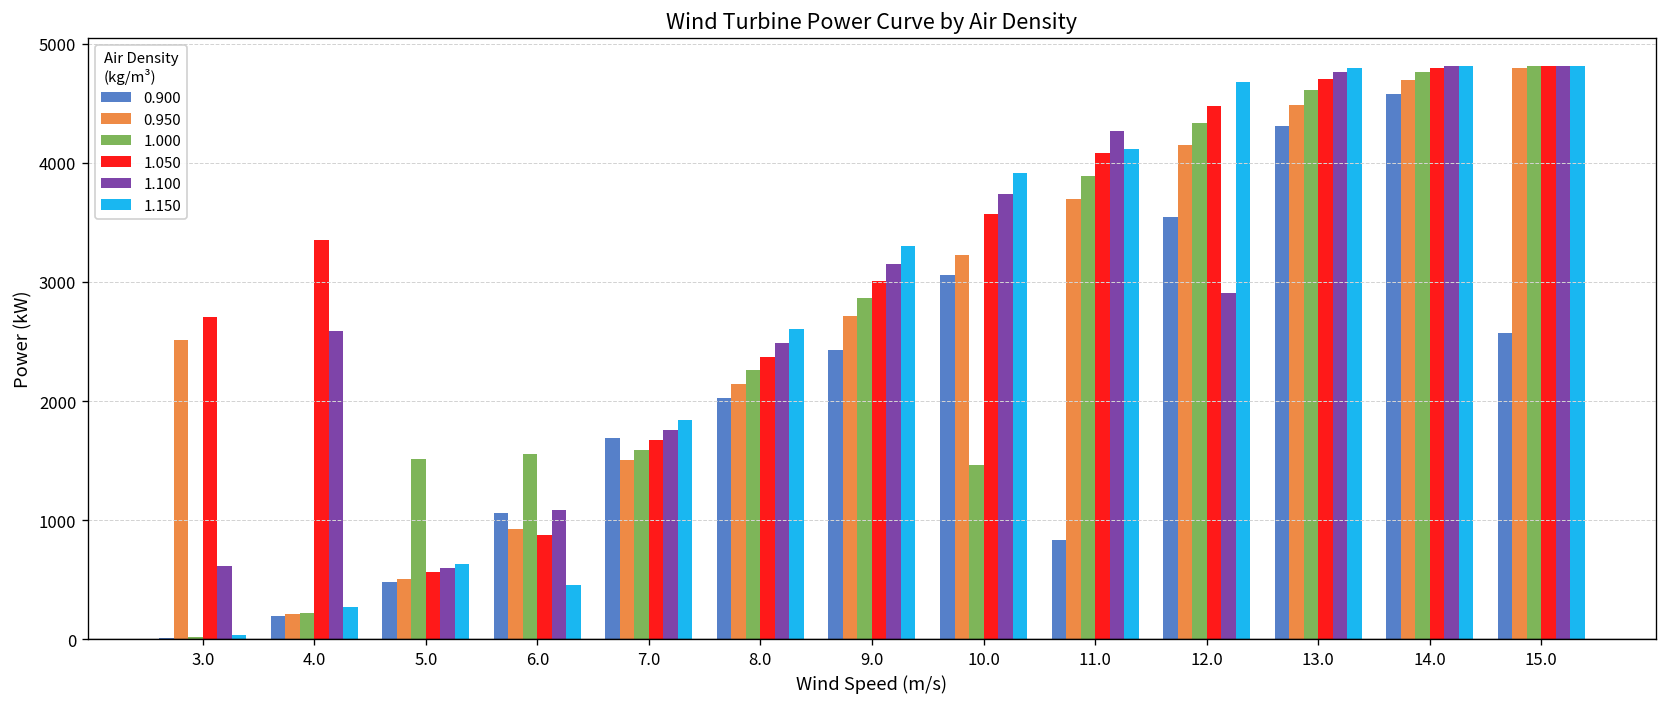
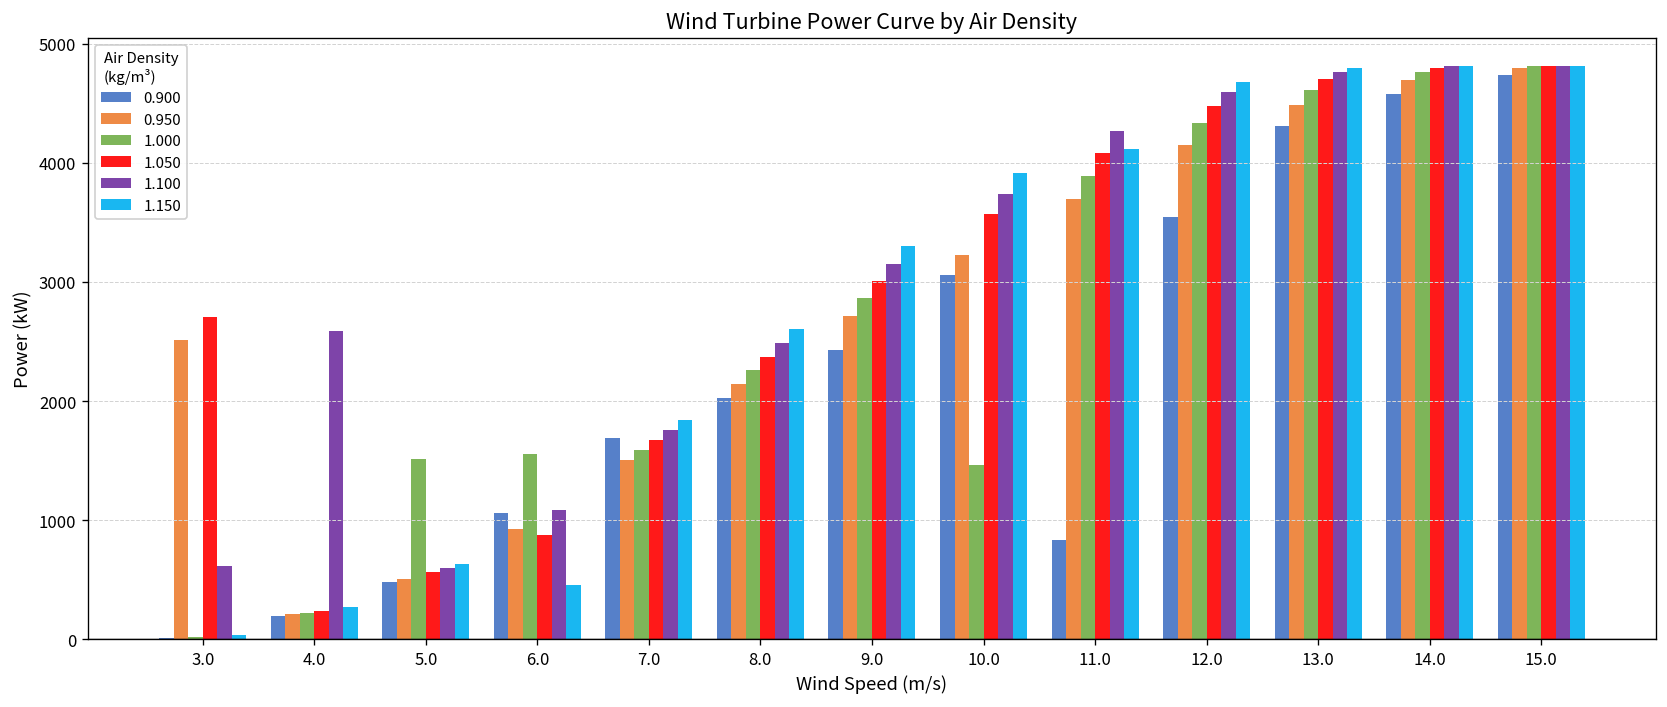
  {
    "0.900": {
      "4.0": 200,
      "5.0": 500,
      "6.0": 1100,
      "7.0": 1700,
      "8.0": 2000,
      "9.0": 2400,
      "10.0": 3100,
      "11.0": 800,
      "12.0": 3500,
      "13.0": 4300,
      "14.0": 4600,
-     "15.0": 2600
+     "15.0": 4700
    },
    "0.950": {
      "3.0": 2500,
      "4.0": 200,
      "5.0": 500,
      "6.0": 900,
      "7.0": 1500,
      "8.0": 2100,
      "9.0": 2700,
      "10.0": 3200,
      "11.0": 3700,
      "12.0": 4100,
      "13.0": 4500,
      "14.0": 4700,
      "15.0": 4800
    },
    "1.000": {
      "4.0": 200,
      "5.0": 1500,
      "6.0": 1600,
      "7.0": 1600,
      "8.0": 2300,
      "9.0": 2900,
      "10.0": 1500,
      "11.0": 3900,
      "12.0": 4300,
      "13.0": 4600,
      "14.0": 4800,
      "15.0": 4800
    },
    "1.050": {
      "3.0": 2700,
-     "4.0": 3400,
+     "4.0": 200,
      "5.0": 600,
      "6.0": 900,
      "7.0": 1700,
      "8.0": 2400,
      "9.0": 3000,
      "10.0": 3600,
      "11.0": 4100,
      "12.0": 4500,
      "13.0": 4700,
      "14.0": 4800,
      "15.0": 4800
    },
    "1.100": {
      "3.0": 600,
      "4.0": 2600,
      "5.0": 600,
      "6.0": 1100,
      "7.0": 1800,
      "8.0": 2500,
      "9.0": 3200,
      "10.0": 3700,
      "11.0": 4300,
-     "12.0": 2900,
+     "12.0": 4600,
      "13.0": 4800,
      "14.0": 4800,
      "15.0": 4800
    },
    "1.150": {
      "3.0": 0,
      "4.0": 300,
      "5.0": 600,
      "6.0": 500,
      "7.0": 1800,
      "8.0": 2600,
      "9.0": 3300,
      "10.0": 3900,
      "11.0": 4100,
      "12.0": 4700,
      "13.0": 4800,
      "14.0": 4800,
      "15.0": 4800
    }
  }
